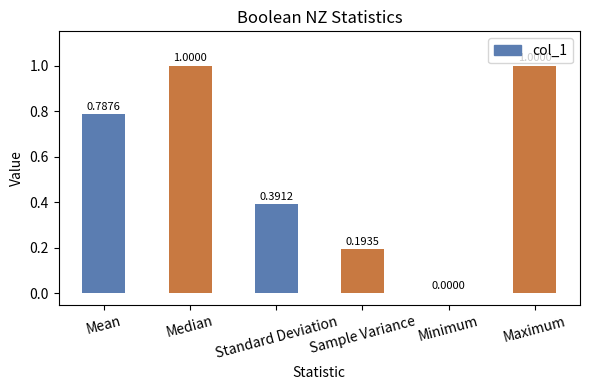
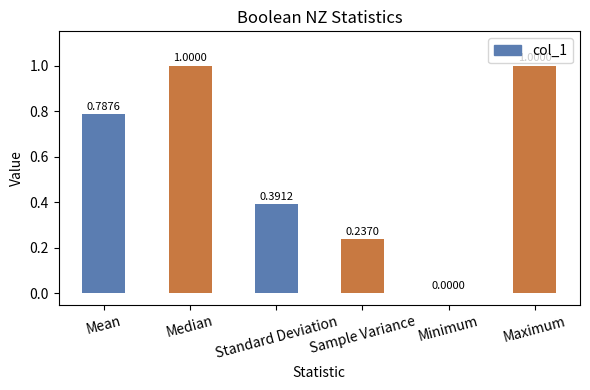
  {
    "Mean": 0.7876,
    "Median": 1.0000,
    "Standard Deviation": 0.3912,
-   "Sample Variance": 0.1935,
+   "Sample Variance": 0.2370,
    "Minimum": 0.0000
  }
